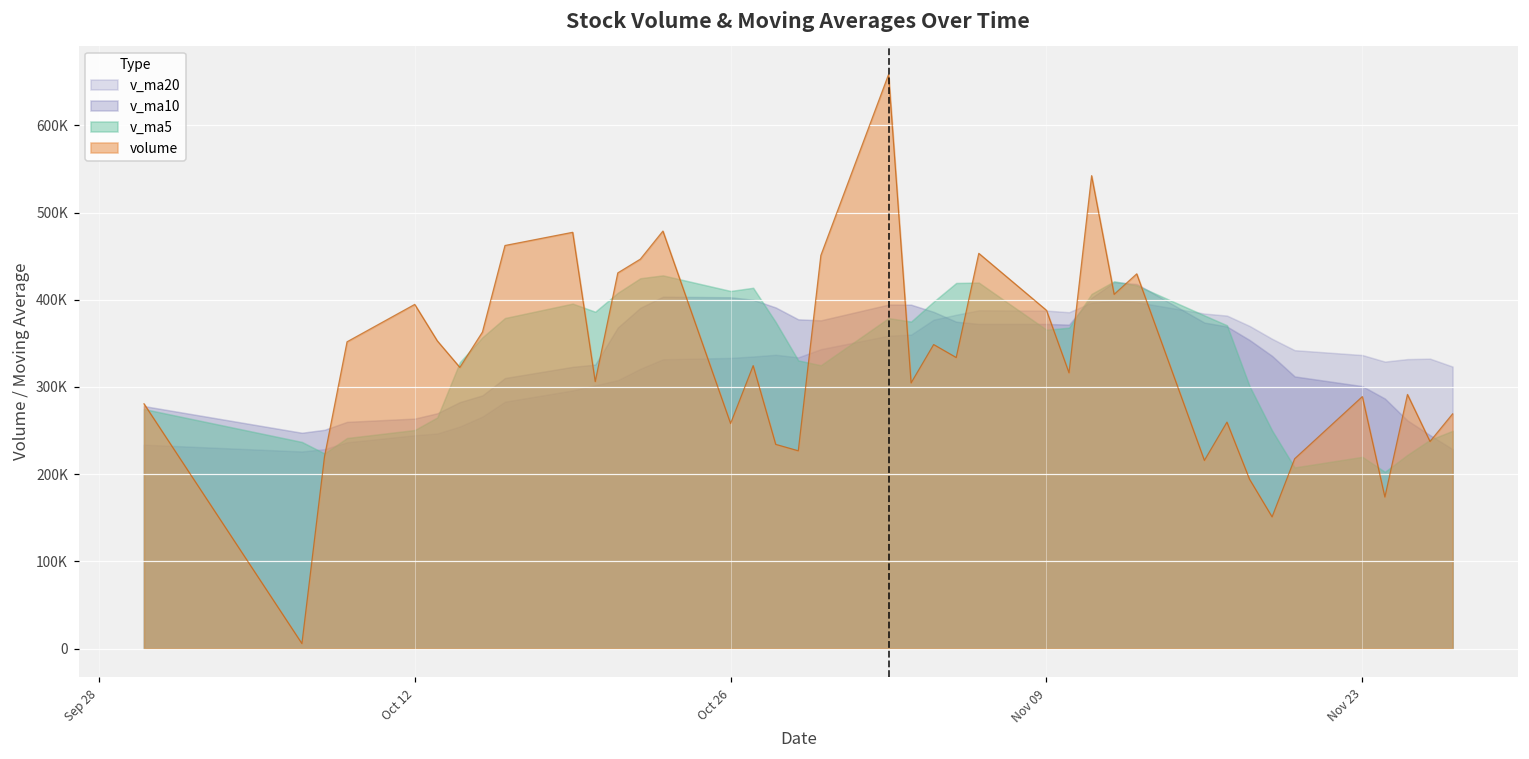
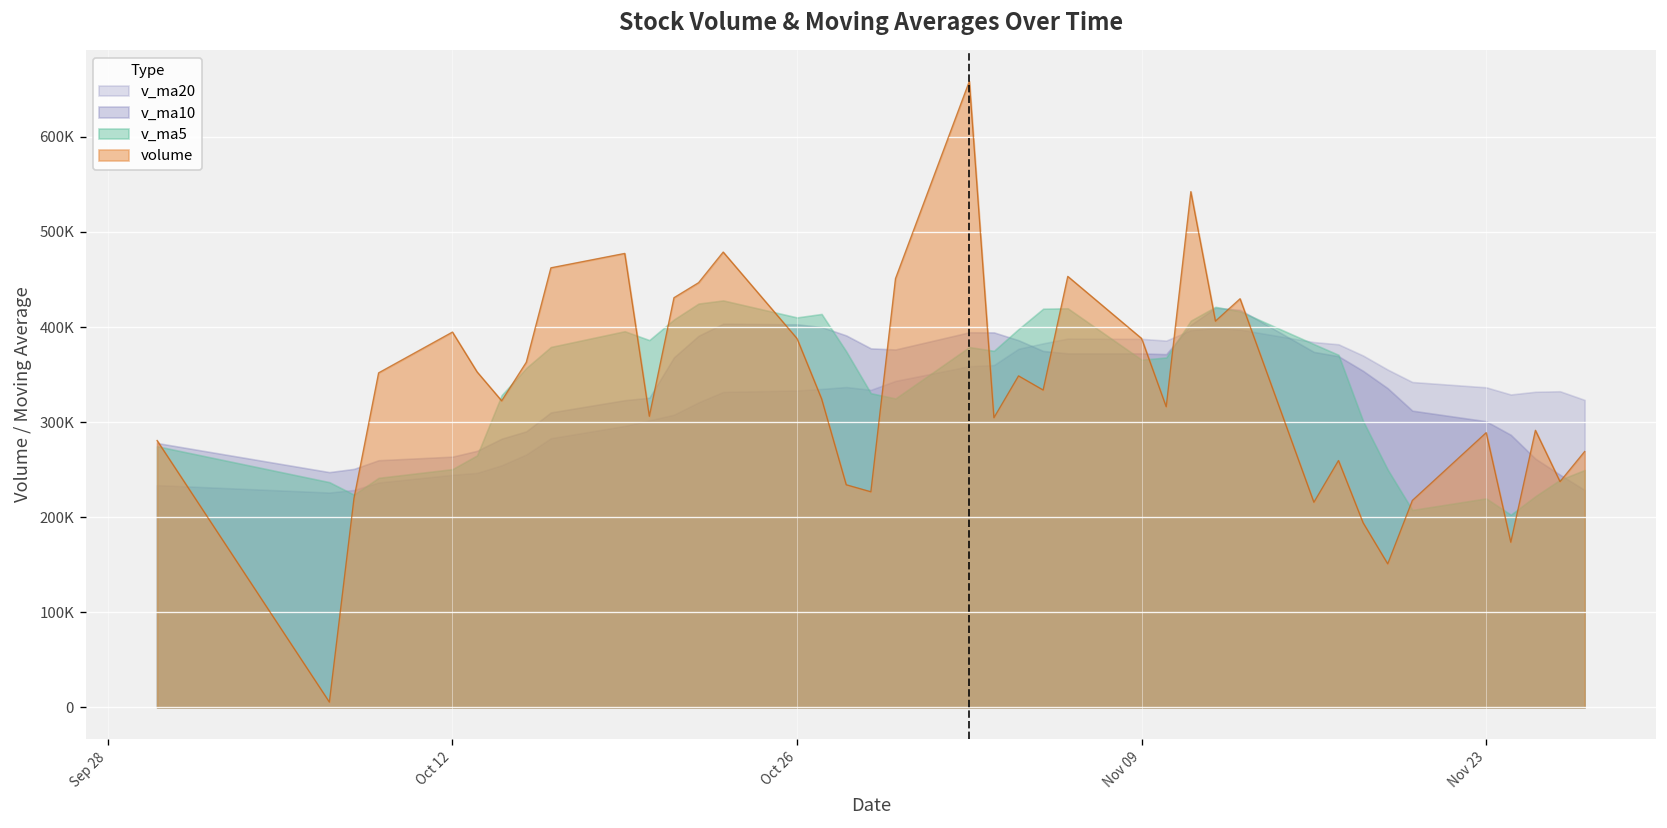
  {
    "volume": {
      "Oct 12": 390000,
-     "Oct 26": 260000,
+     "Oct 26": 390000,
      "Nov 23": 290000
    }
  }
